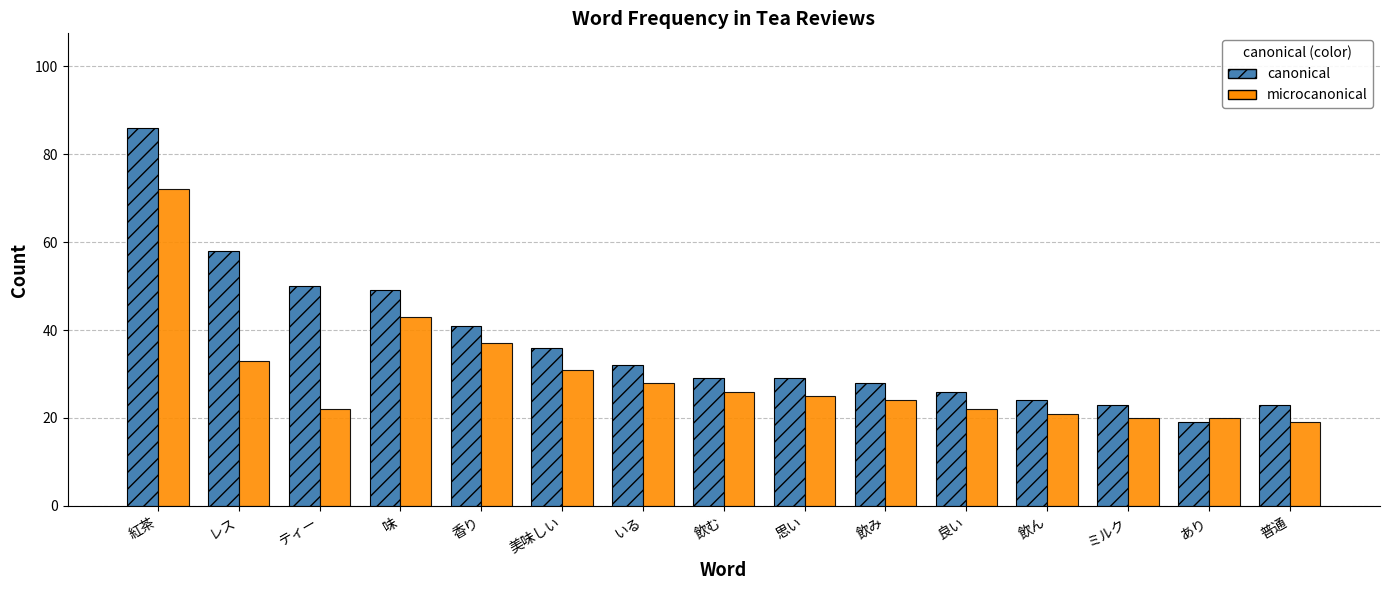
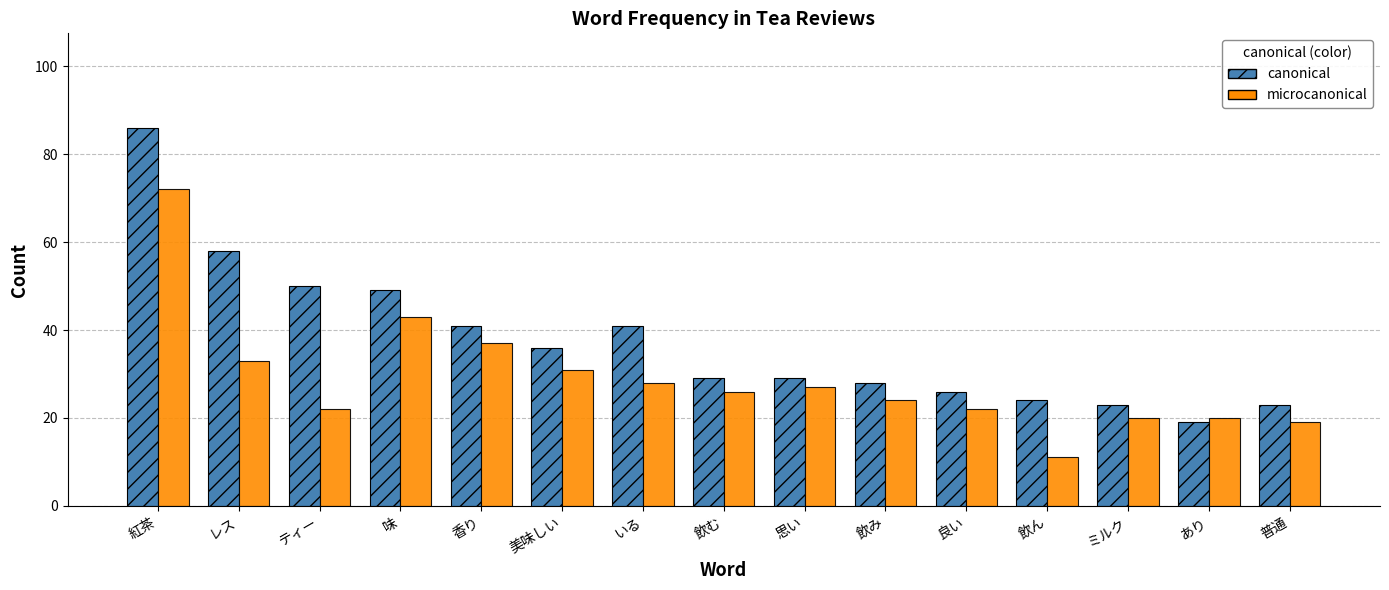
  {
    "canonical": {
      "紅茶": 86,
      "レス": 58,
      "ティー": 50,
      "味": 49,
      "香り": 41,
      "美味しい": 36,
-     "いる": 32,
+     "いる": 41,
      "飲む": 29,
      "思い": 29,
      "飲み": 28,
      "良い": 26,
      "飲ん": 24,
      "ミルク": 23,
      "あり": 19,
      "普通": 23
    },
    "microcanonical": {
      "紅茶": 72,
      "レス": 33,
      "ティー": 22,
      "味": 43,
      "香り": 37,
      "美味しい": 31,
      "いる": 28,
      "飲む": 26,
-     "思い": 25,
+     "思い": 27,
      "飲み": 24,
      "良い": 22,
-     "飲ん": 21,
+     "飲ん": 11,
      "ミルク": 20,
      "あり": 20,
      "普通": 19
    }
  }
